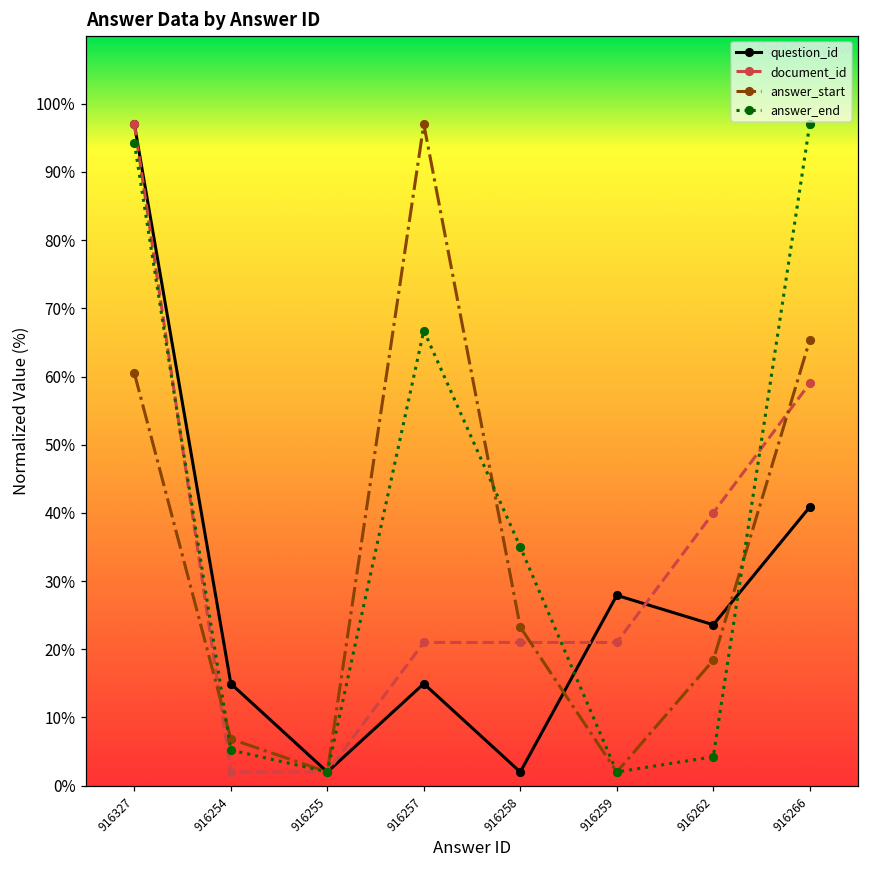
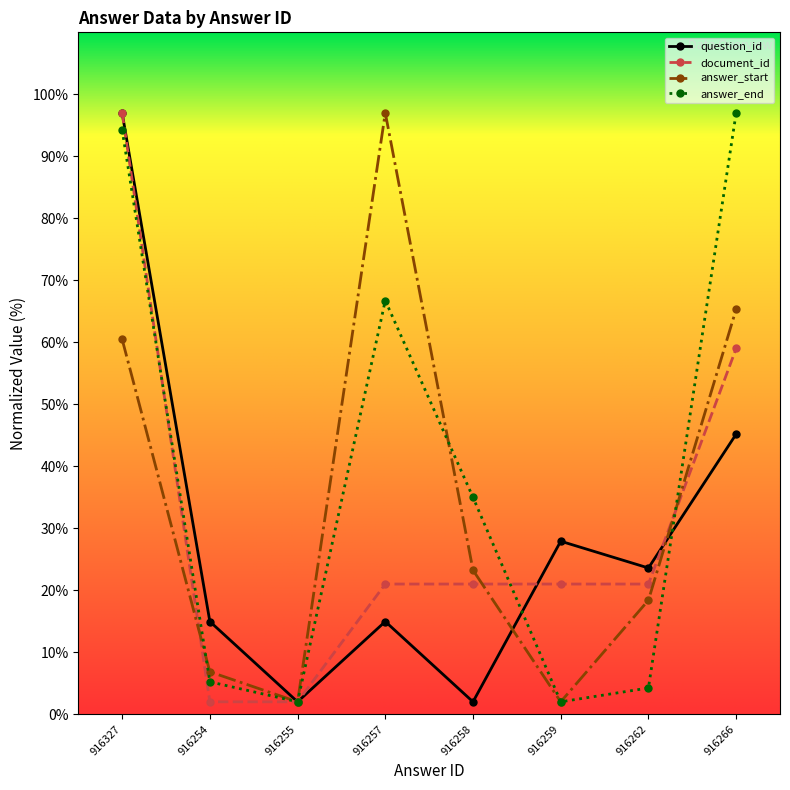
  {
    "question_id": {
      "916254": "15%",
      "916257": "15%",
      "916258": "2%",
      "916259": "28%",
      "916262": "24%",
-     "916266": "41%"
+     "916266": "45%"
    },
    "document_id": {
      "916254": "2%",
      "916257": "21%",
      "916258": "21%",
      "916259": "21%",
-     "916262": "40%",
+     "916262": "21%",
      "916266": "59%"
    },
    "answer_start": {
      "916327": "60%",
      "916254": "7%",
      "916257": "97%",
      "916258": "23%",
      "916262": "18%",
      "916266": "65%"
    },
    "answer_end": {
      "916327": "94%",
      "916254": "5%",
      "916257": "67%",
      "916258": "35%",
      "916262": "4%",
      "916266": "97%"
    }
  }
